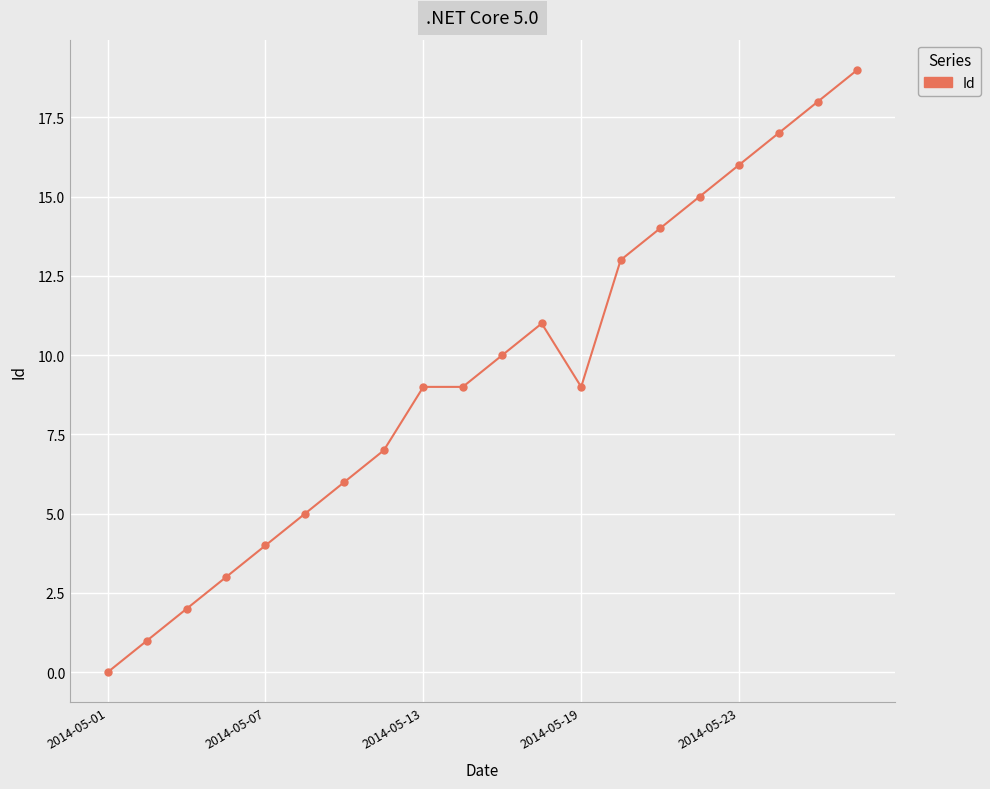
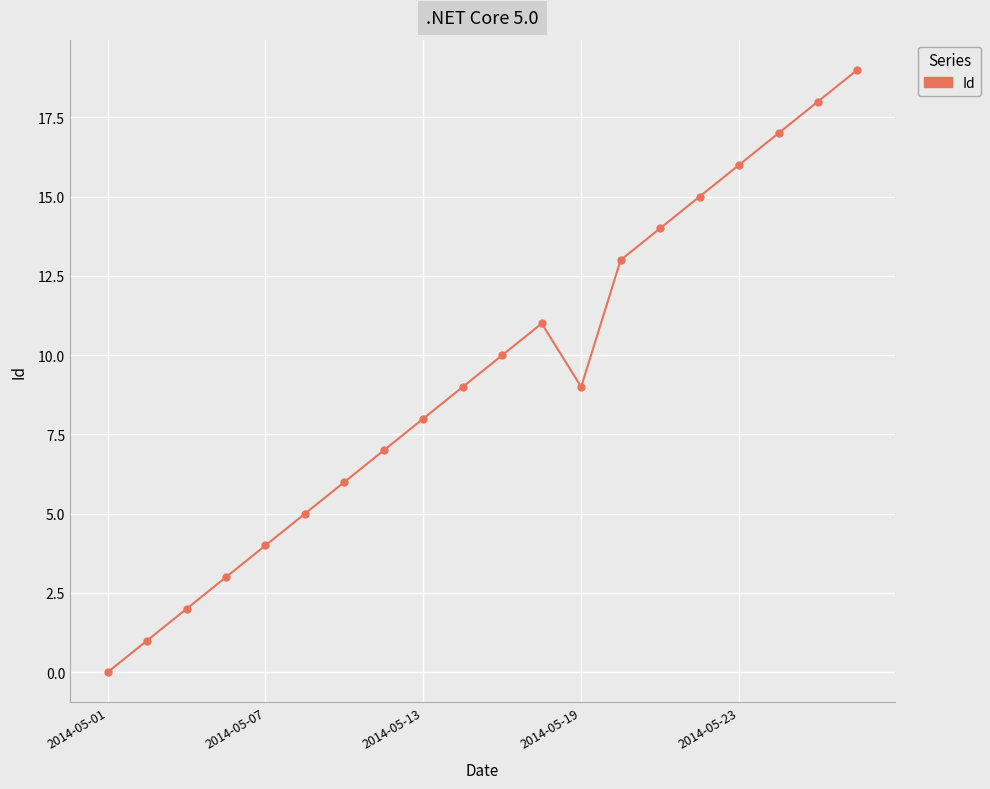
  {
    "2014-05-01": 0,
    "2014-05-07": 4,
-   "2014-05-13": 9,
+   "2014-05-13": 8,
    "2014-05-19": 9,
    "2014-05-23": 16
  }
